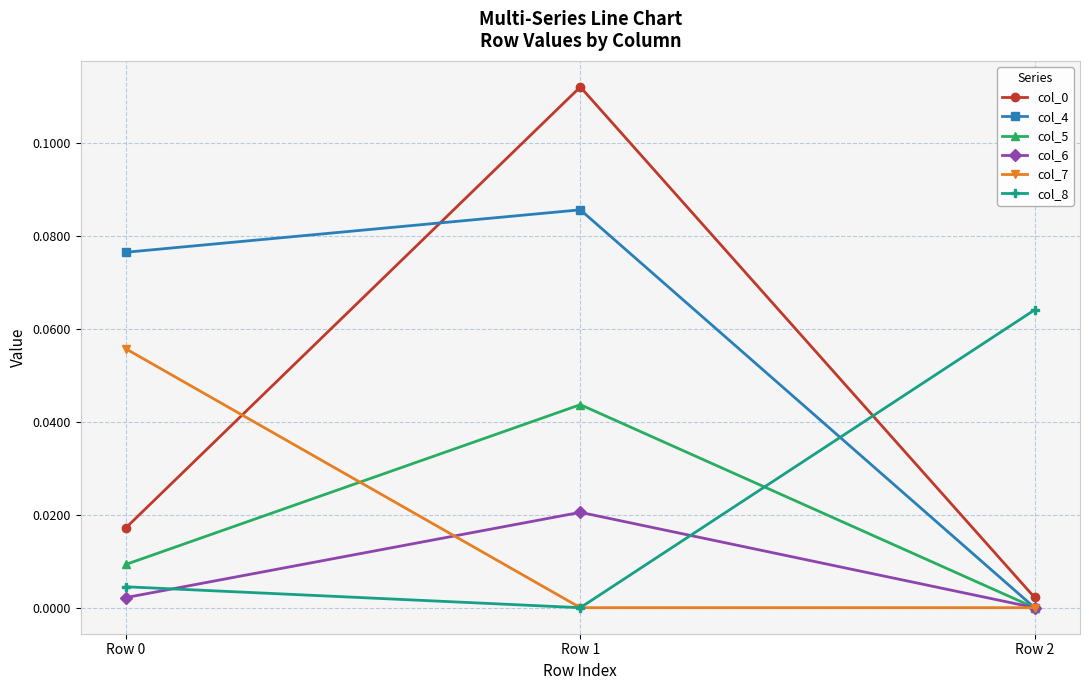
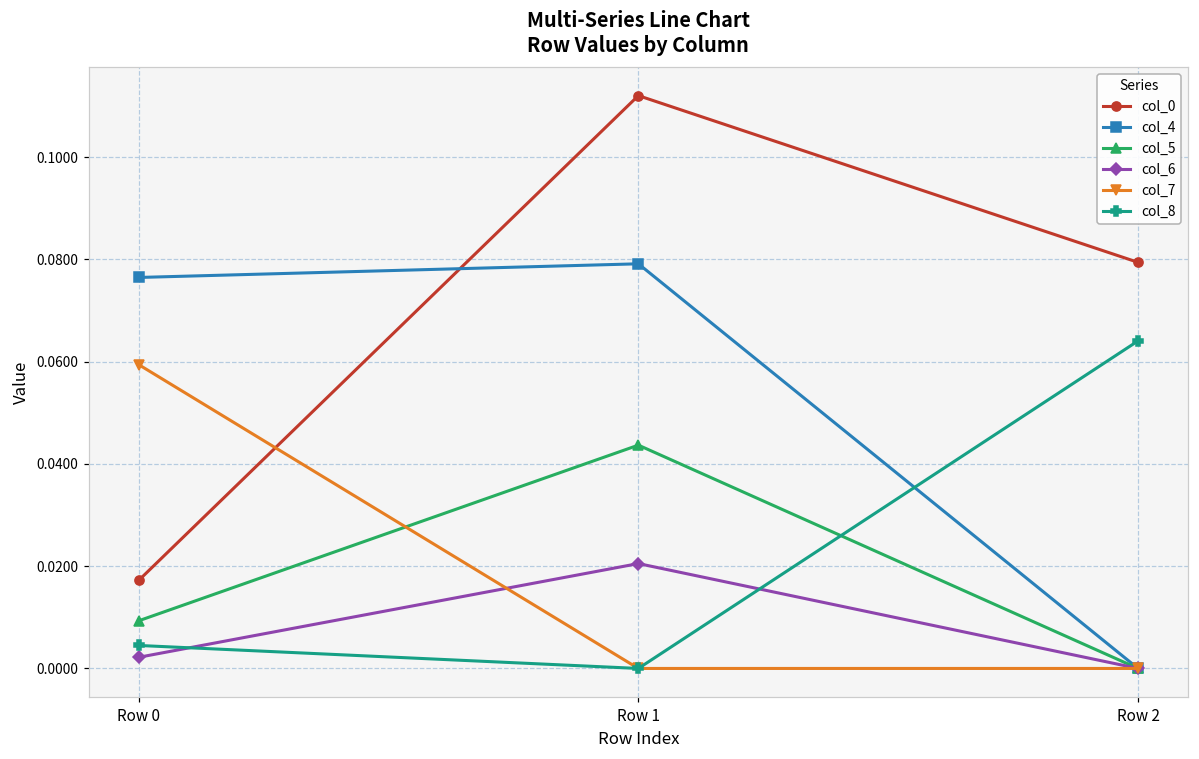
  {
    "col_0": {
      "Row 0": 0.017,
      "Row 1": 0.112,
-     "Row 2": 0.002
+     "Row 2": 0.079
    },
    "col_4": {
      "Row 0": 0.076,
-     "Row 1": 0.086
+     "Row 1": 0.079
    },
    "col_6": {
      "Row 0": 0.002,
      "Row 1": 0.021
    },
    "col_7": {
-     "Row 0": 0.056
+     "Row 0": 0.059
    }
  }
